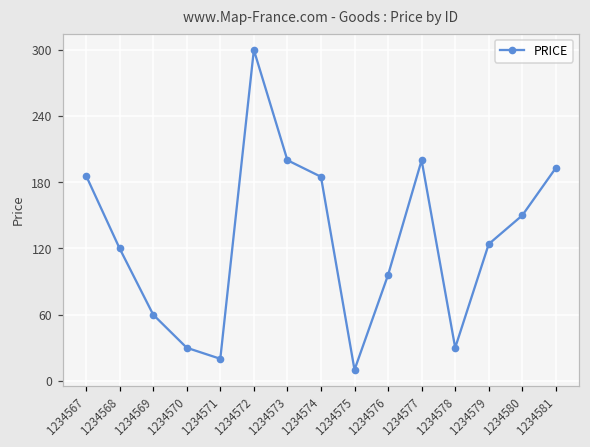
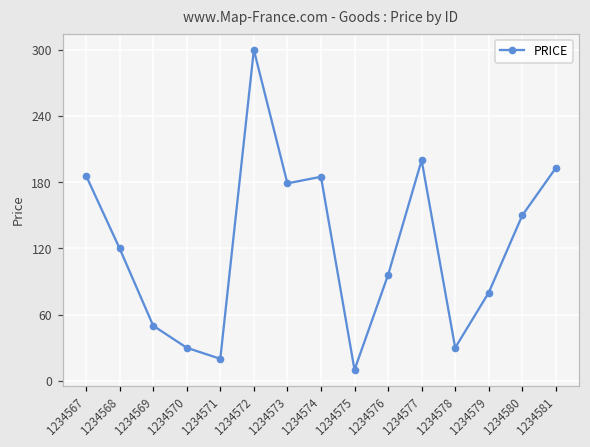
  {
    "1234567": 186,
    "1234568": 120,
-   "1234569": 60,
+   "1234569": 50,
    "1234570": 30,
    "1234571": 20,
    "1234572": 300,
-   "1234573": 200,
+   "1234573": 179,
    "1234574": 185,
    "1234575": 10,
    "1234576": 96,
    "1234577": 200,
    "1234578": 30,
-   "1234579": 124,
+   "1234579": 80,
    "1234580": 150,
    "1234581": 193
  }
